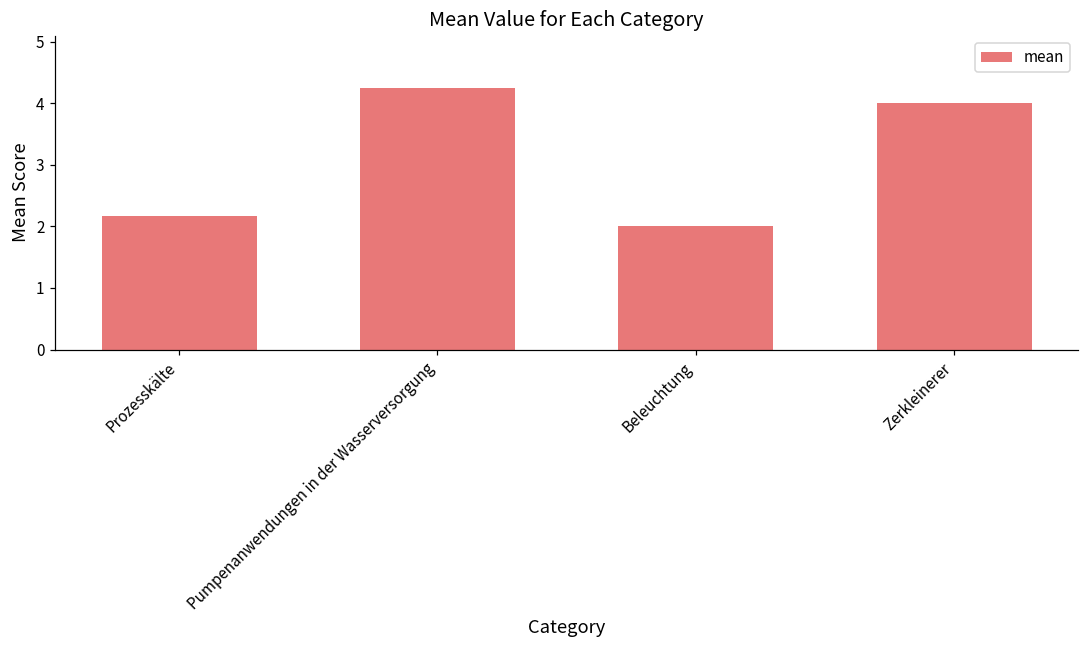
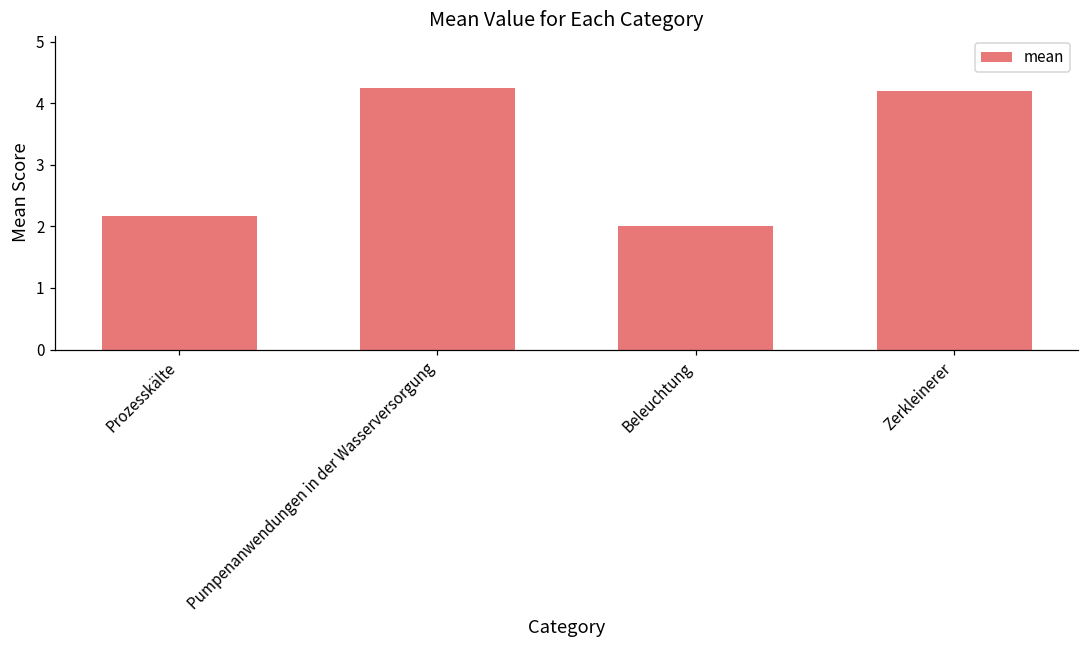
  {
    "Prozesskälte": 2.2,
    "Pumpenanwendungen in der Wasserversorgung": 4.3,
    "Beleuchtung": 2.0,
-   "Zerkleinerer": 4.0
+   "Zerkleinerer": 4.2
  }
